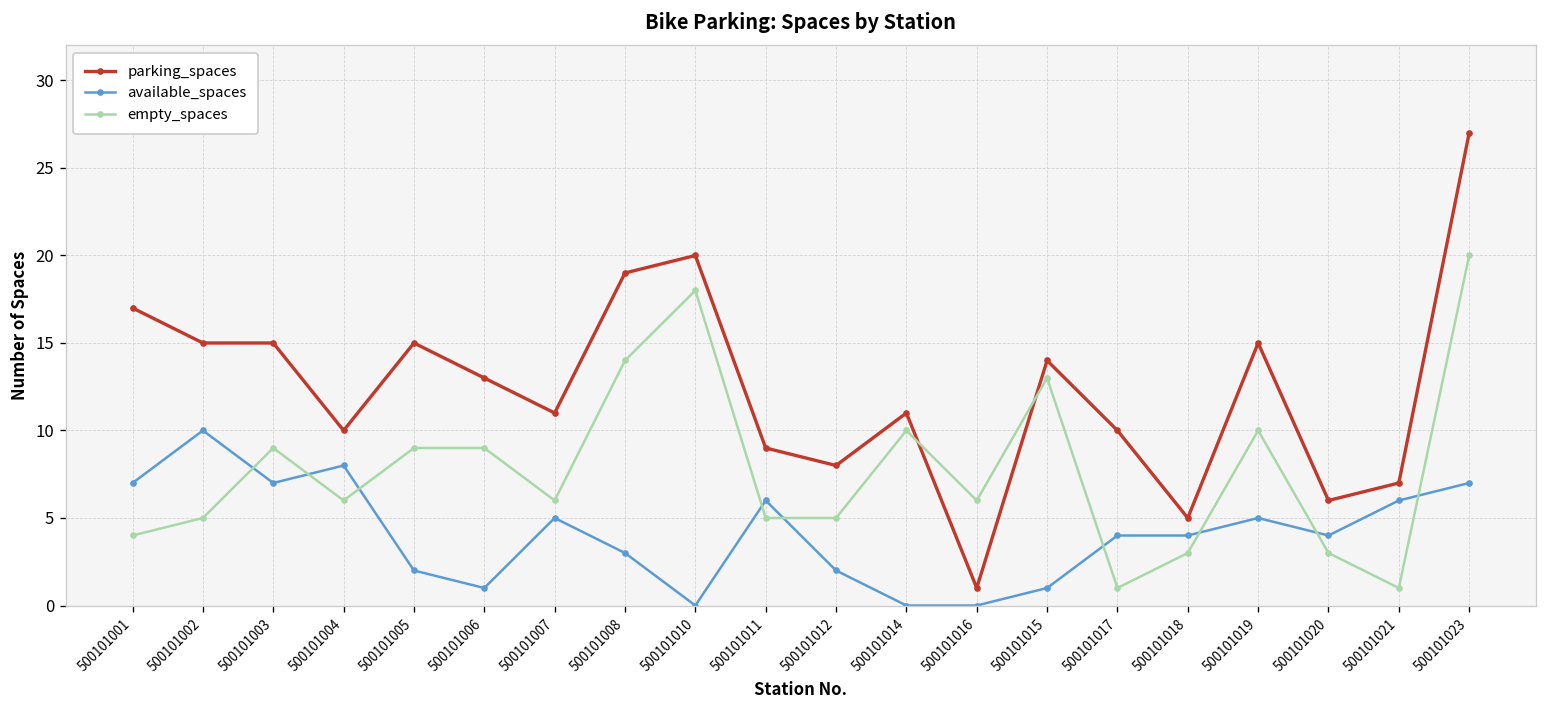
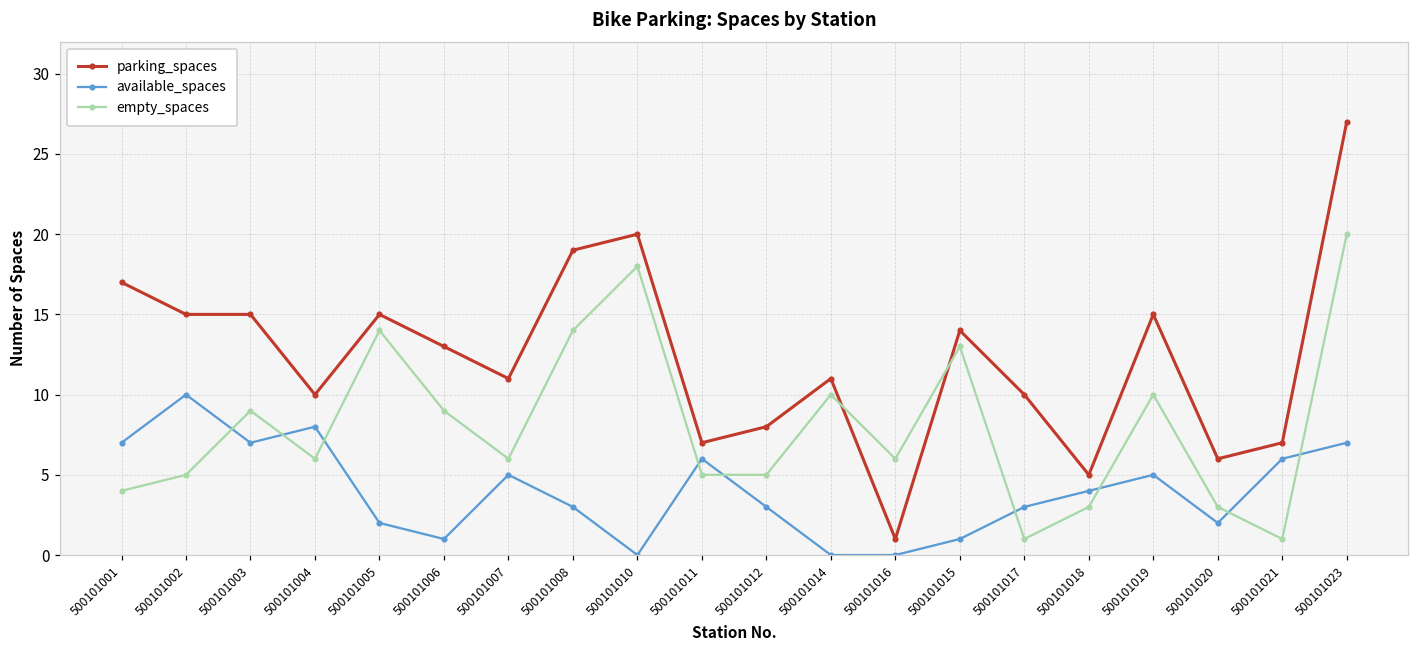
  {
    "parking_spaces": {
      "500101001": 17,
      "500101002": 15,
      "500101003": 15,
      "500101004": 10,
      "500101005": 15,
      "500101006": 13,
      "500101007": 11,
      "500101008": 19,
      "500101010": 20,
-     "500101011": 9,
+     "500101011": 7,
      "500101012": 8,
      "500101014": 11,
      "500101016": 1,
      "500101015": 14,
      "500101017": 10,
      "500101018": 5,
      "500101019": 15,
      "500101020": 6,
      "500101021": 7,
      "500101023": 27
    },
    "available_spaces": {
      "500101001": 7,
      "500101002": 10,
      "500101003": 7,
      "500101004": 8,
      "500101005": 2,
      "500101006": 1,
      "500101007": 5,
      "500101008": 3,
      "500101010": 0,
      "500101011": 6,
-     "500101012": 2,
+     "500101012": 3,
      "500101014": 0,
      "500101016": 0,
      "500101015": 1,
-     "500101017": 4,
+     "500101017": 3,
      "500101018": 4,
      "500101019": 5,
-     "500101020": 4,
+     "500101020": 2,
      "500101021": 6,
      "500101023": 7
    },
    "empty_spaces": {
      "500101001": 4,
      "500101002": 5,
      "500101003": 9,
      "500101004": 6,
-     "500101005": 9,
+     "500101005": 14,
      "500101006": 9,
      "500101007": 6,
      "500101008": 14,
      "500101010": 18,
      "500101011": 5,
      "500101012": 5,
      "500101014": 10,
      "500101016": 6,
      "500101015": 13,
      "500101017": 1,
      "500101018": 3,
      "500101019": 10,
      "500101020": 3,
      "500101021": 1,
      "500101023": 20
    }
  }
